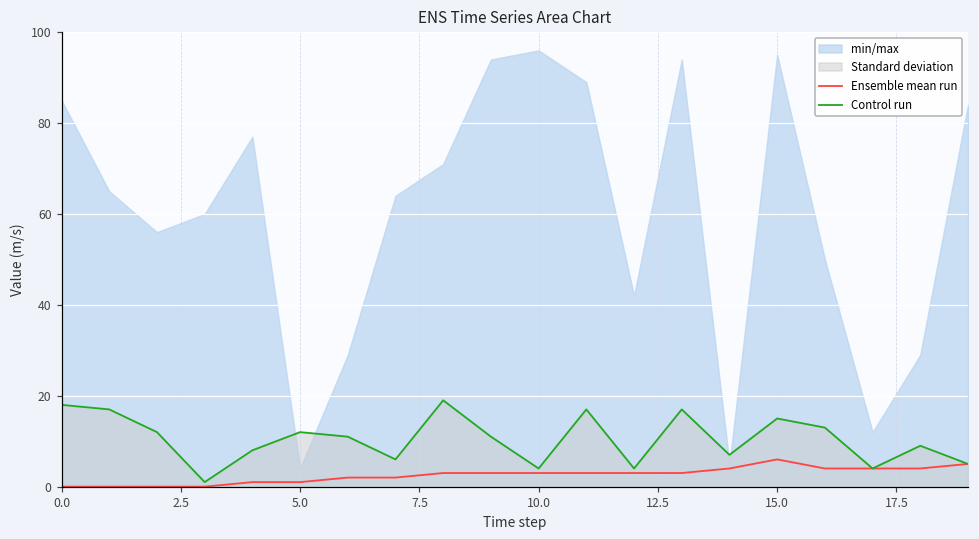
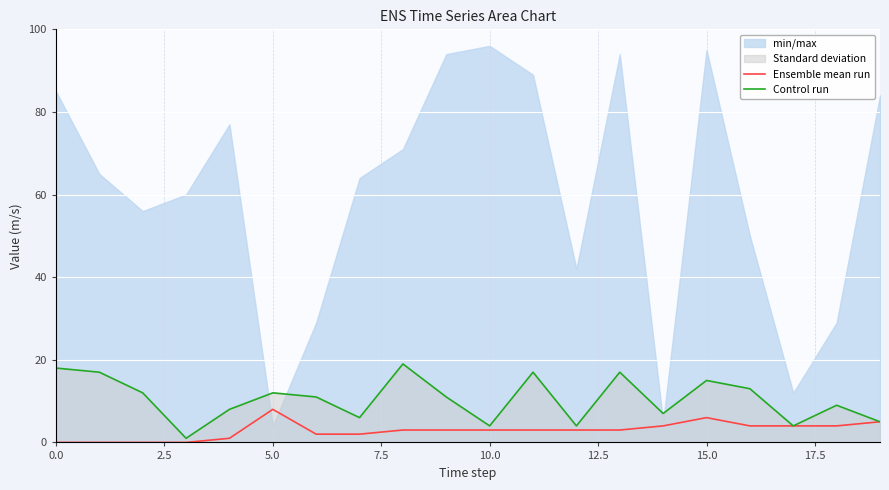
  {
    "Ensemble mean run": {
      "0.0": 0,
-     "5.0": 1,
+     "5.0": 8,
      "10.0": 3,
      "15.0": 6
    }
  }
